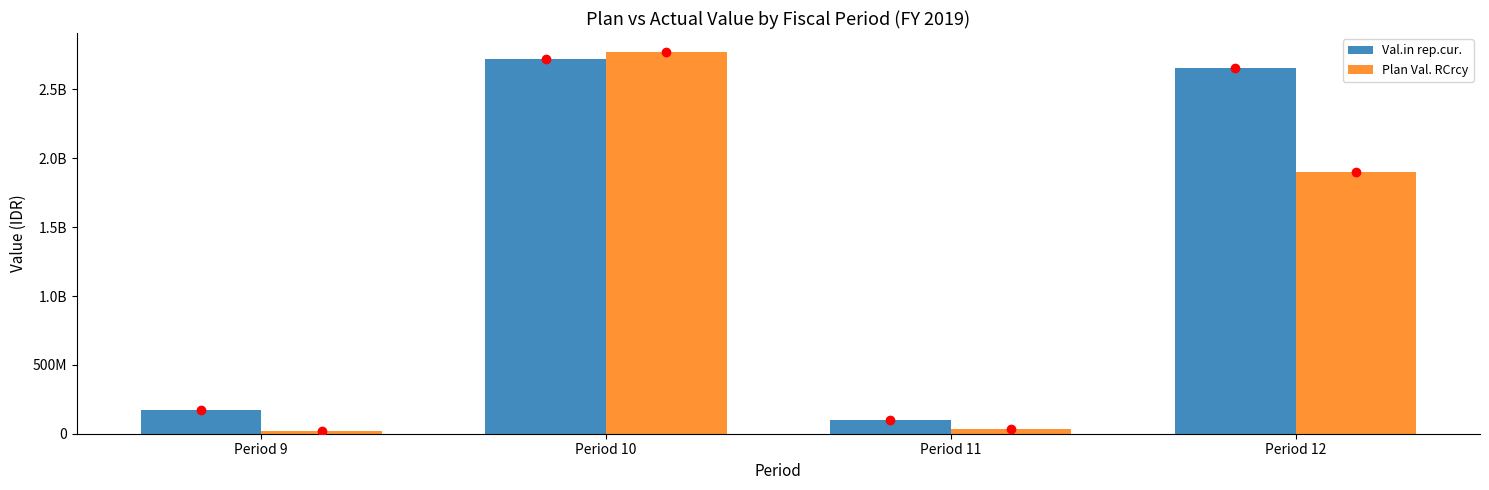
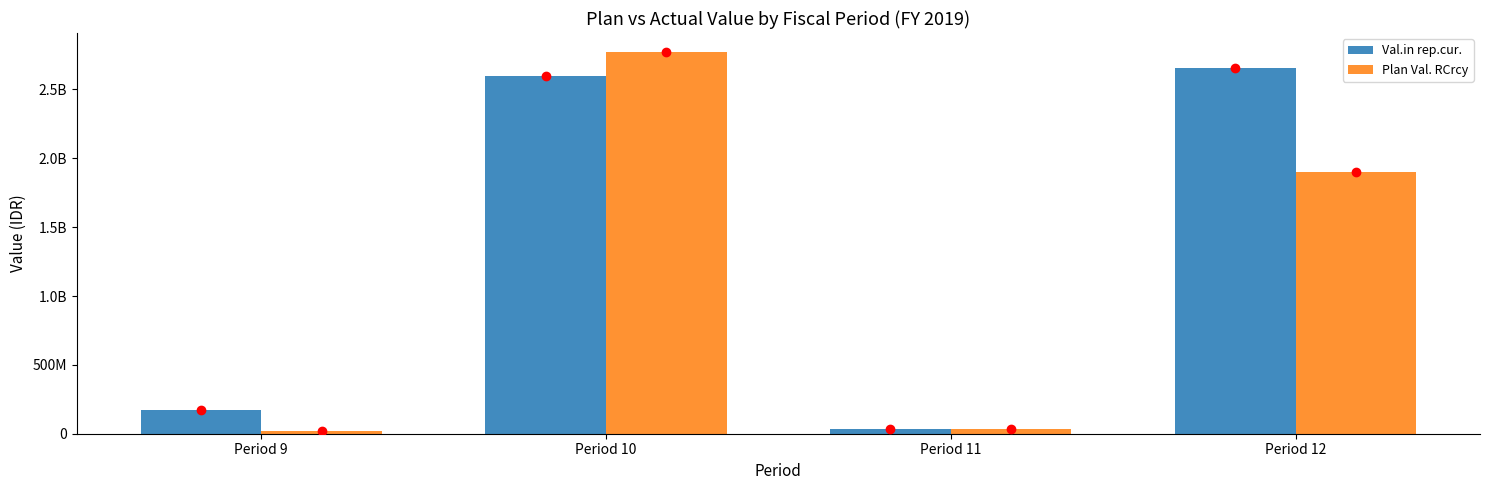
  {
    "Val.in rep.cur.": {
      "Period 9": 170000000,
-     "Period 10": 2720000000,
-     "Period 11": 100000000,
+     "Period 10": 2590000000,
+     "Period 11": 30000000,
      "Period 12": 2660000000
    },
    "Plan Val. RCrcy": {
      "Period 10": 2770000000,
      "Period 11": 30000000,
      "Period 12": 1900000000
    }
  }
